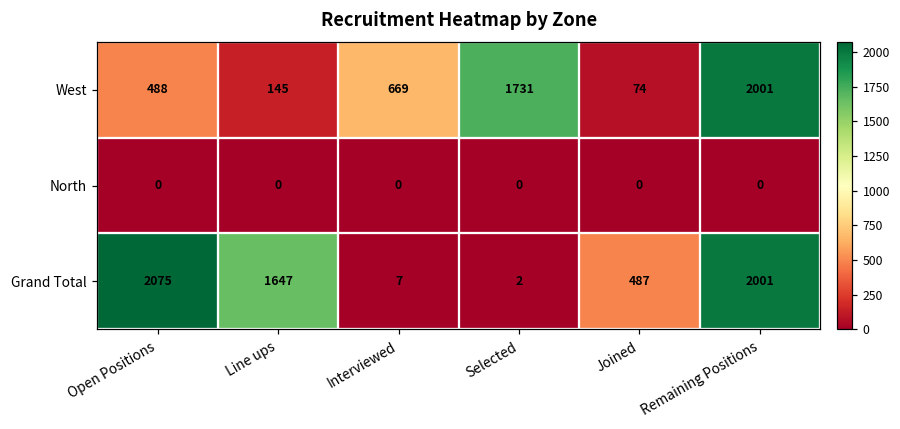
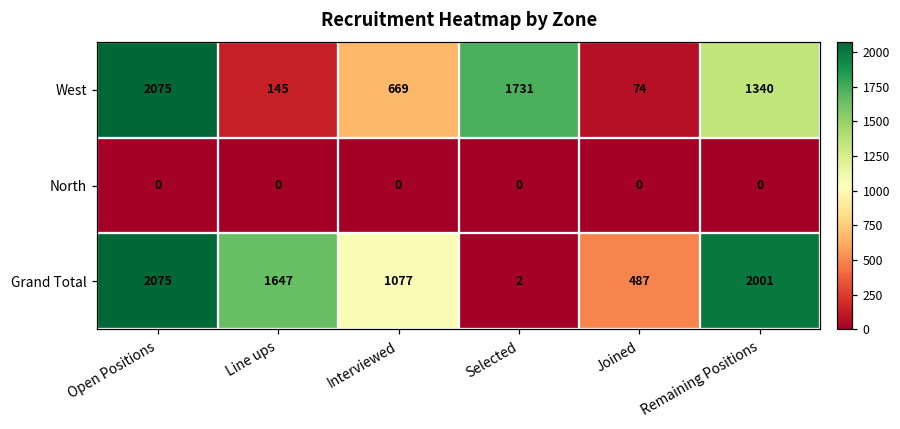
  {
    "West": {
-     "Open Positions": 488,
+     "Open Positions": 2075,
      "Line ups": 145,
      "Interviewed": 669,
      "Selected": 1731,
      "Joined": 74,
-     "Remaining Positions": 2001
+     "Remaining Positions": 1340
    },
    "North": {
      "Open Positions": 0,
      "Line ups": 0,
      "Interviewed": 0,
      "Selected": 0,
      "Joined": 0,
      "Remaining Positions": 0
    },
    "Grand Total": {
      "Open Positions": 2075,
      "Line ups": 1647,
-     "Interviewed": 7,
+     "Interviewed": 1077,
      "Selected": 2,
      "Joined": 487,
      "Remaining Positions": 2001
    }
  }
